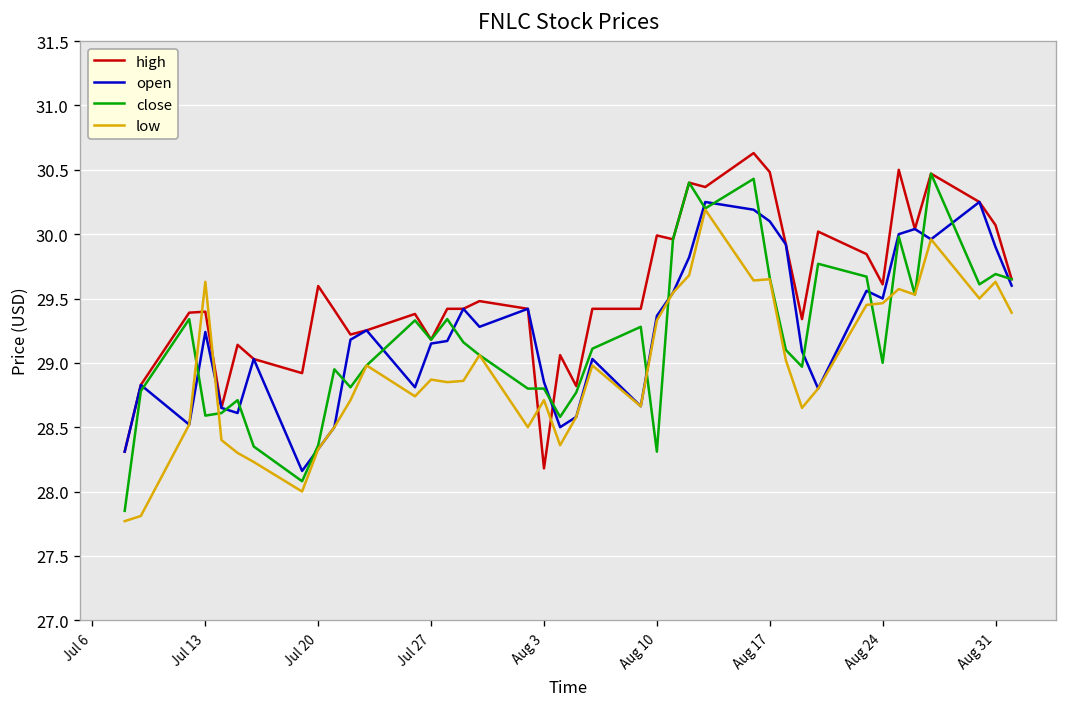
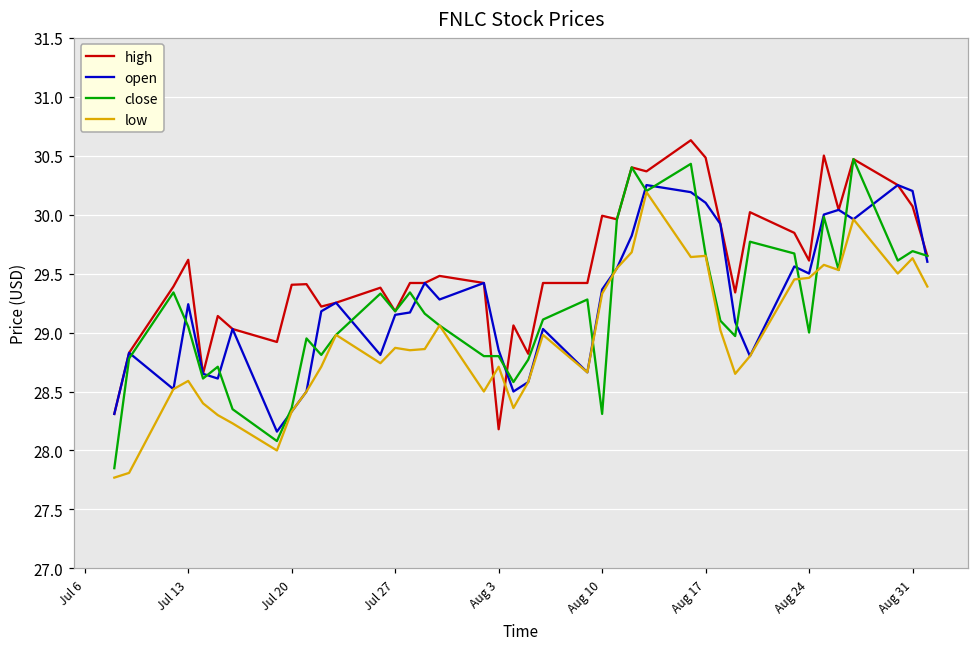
  {
    "high": {
-     "Jul 13": 29.40,
-     "Jul 20": 29.60,
+     "Jul 13": 29.62,
+     "Jul 20": 29.41,
      "Aug 3": 28.18,
      "Aug 10": 29.99,
      "Aug 17": 30.48,
      "Aug 24": 29.61,
      "Aug 31": 30.07
    },
    "open": {
      "Jul 13": 29.24,
      "Jul 27": 29.15,
      "Aug 3": 28.85,
      "Aug 10": 29.37,
      "Aug 17": 30.1,
      "Aug 24": 29.5,
-     "Aug 31": 29.9
+     "Aug 31": 30.2
    },
    "close": {
-     "Jul 13": 28.59,
+     "Jul 13": 29.05,
      "Jul 20": 28.36,
      "Aug 3": 28.80,
      "Aug 10": 28.31,
      "Aug 24": 29.00,
      "Aug 31": 29.69
    },
    "low": {
-     "Jul 13": 29.63,
+     "Jul 13": 28.59,
      "Jul 27": 28.87,
      "Aug 3": 28.71,
      "Aug 10": 29.33,
      "Aug 24": 29.46,
      "Aug 31": 29.63
    }
  }
